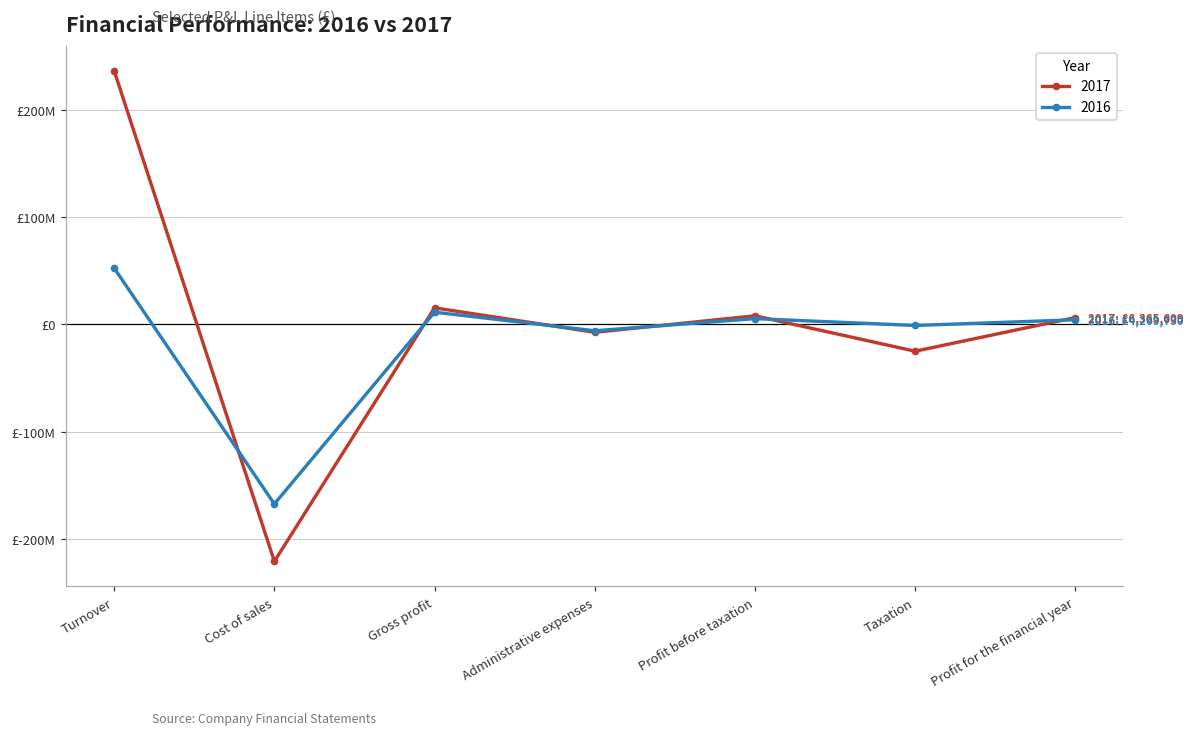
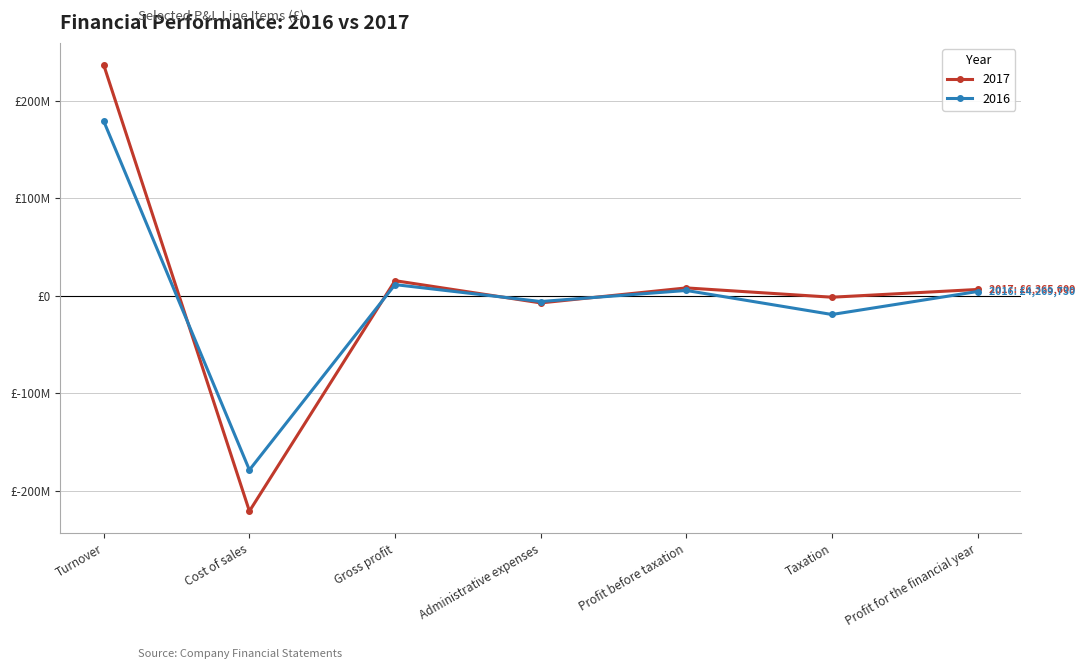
  {
    "2017": {
      "Turnover": "£240000000",
      "Cost of sales": "£-220000000",
      "Gross profit": "£20000000",
      "Profit before taxation": "£10000000",
-     "Taxation": "£-30000000"
+     "Taxation": "£0"
    },
    "2016": {
-     "Turnover": "£50000000",
-     "Cost of sales": "£-170000000",
+     "Turnover": "£180000000",
+     "Cost of sales": "£-180000000",
      "Gross profit": "£10000000",
      "Profit before taxation": "£10000000",
-     "Taxation": "£0"
+     "Taxation": "£-20000000"
    }
  }
